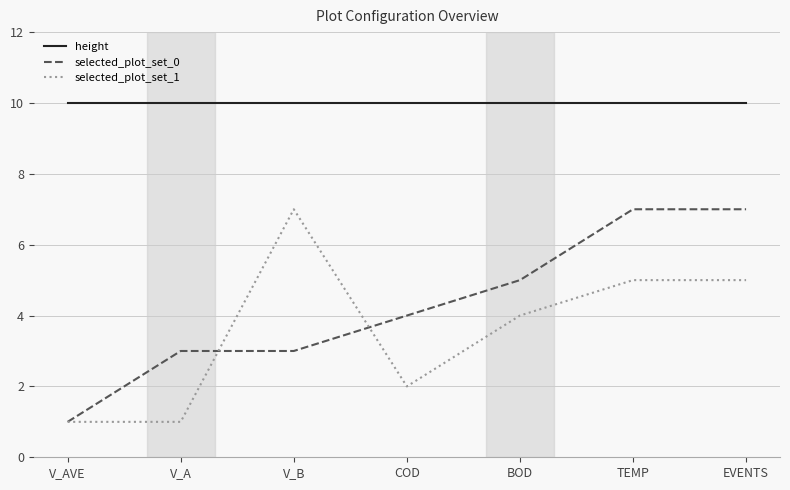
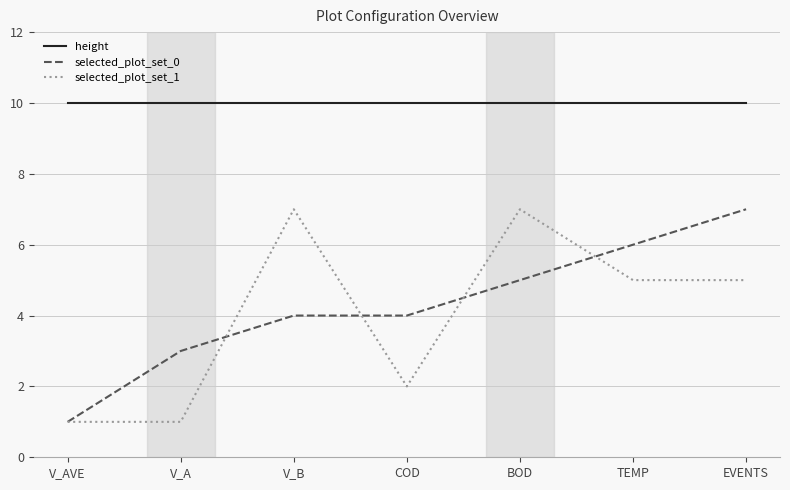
  {
    "height": {
      "V_AVE": 10,
      "V_A": 10,
      "V_B": 10,
      "COD": 10,
      "BOD": 10,
      "TEMP": 10,
      "EVENTS": 10
    },
    "selected_plot_set_0": {
      "V_A": 3,
-     "V_B": 3,
+     "V_B": 4,
      "COD": 4,
      "BOD": 5,
-     "TEMP": 7,
+     "TEMP": 6,
      "EVENTS": 7
    },
    "selected_plot_set_1": {
      "V_A": 1,
      "V_B": 7,
      "COD": 2,
-     "BOD": 4,
+     "BOD": 7,
      "TEMP": 5,
      "EVENTS": 5
    }
  }
